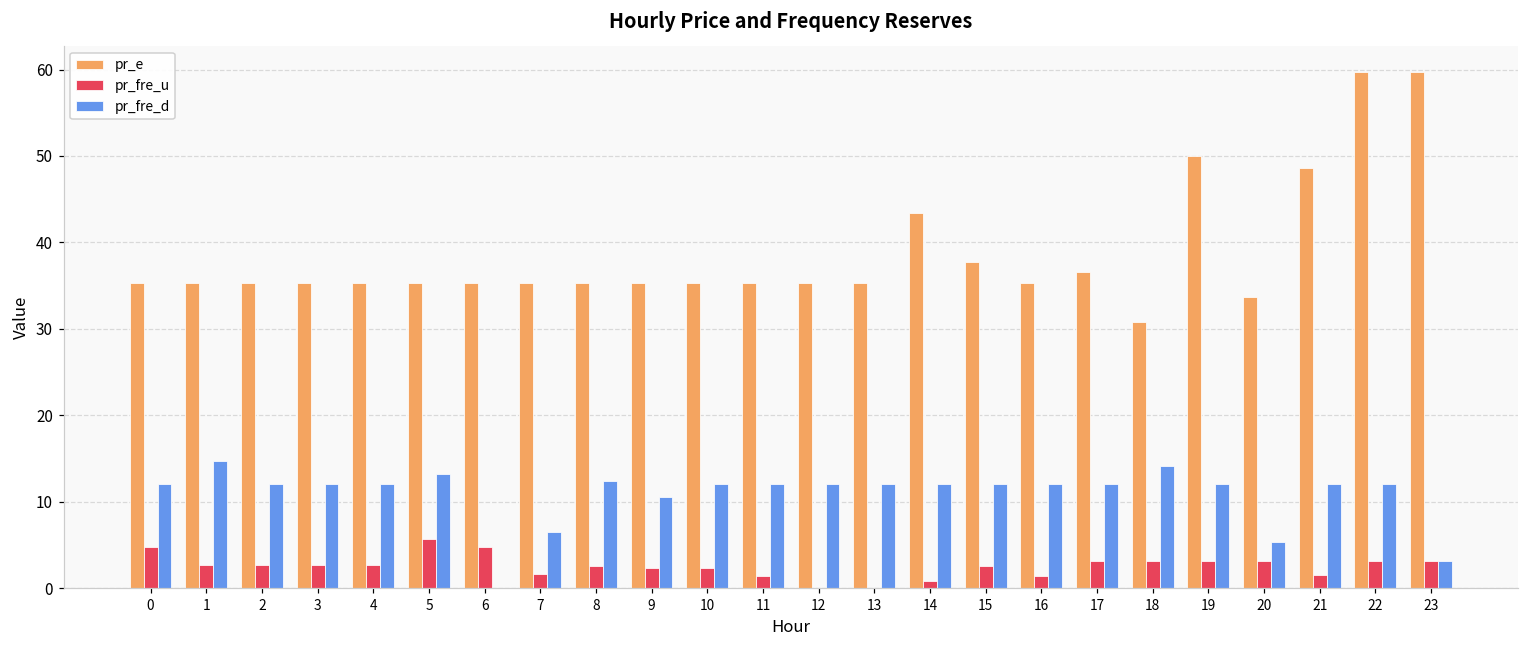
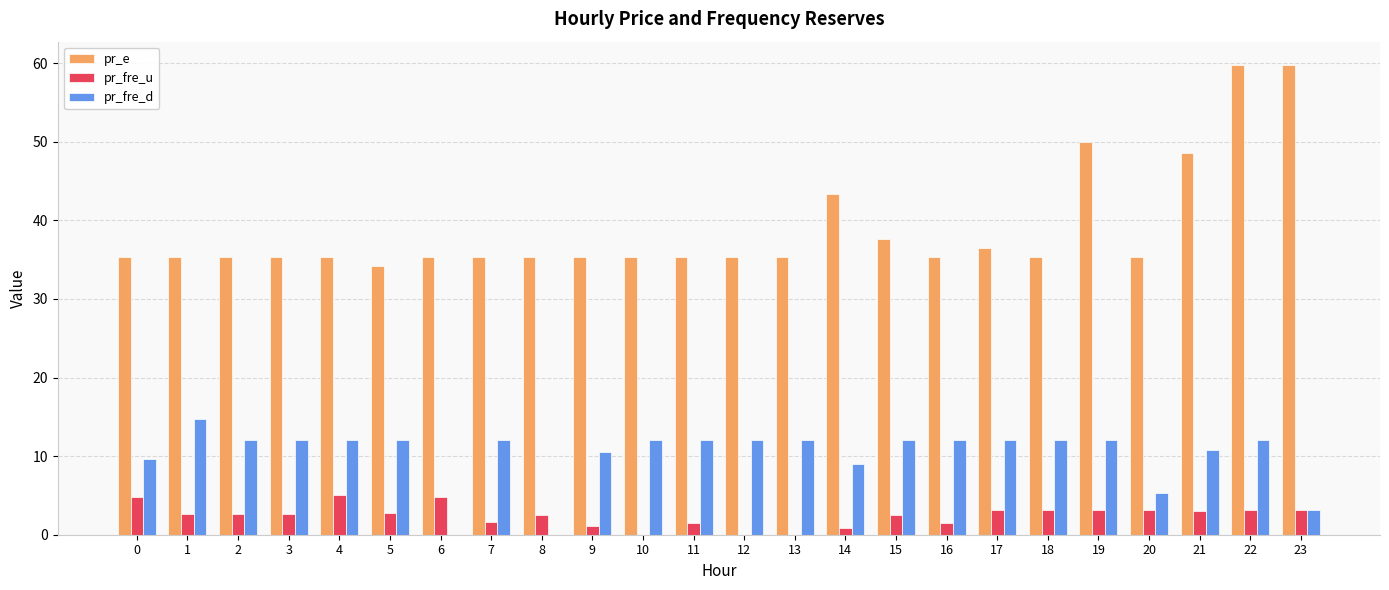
  {
    "pr_e": {
      "0": 35,
      "1": 35,
      "2": 35,
      "3": 35,
      "4": 35,
-     "5": 35,
+     "5": 34,
      "6": 35,
      "7": 35,
      "8": 35,
      "9": 35,
      "10": 35,
      "11": 35,
      "12": 35,
      "13": 35,
      "14": 43,
      "15": 38,
      "16": 35,
      "17": 37,
-     "18": 31,
+     "18": 35,
      "19": 50,
-     "20": 34,
+     "20": 35,
      "21": 49,
      "22": 60,
      "23": 60
    },
    "pr_fre_u": {
      "0": 5,
      "1": 3,
      "2": 3,
      "3": 3,
-     "4": 3,
-     "5": 6,
+     "4": 5,
+     "5": 3,
      "6": 5,
      "7": 2,
      "8": 3,
-     "9": 2,
-     "10": 2,
+     "9": 1,
+     "10": 0,
      "11": 1,
      "14": 1,
      "15": 3,
      "16": 1,
      "17": 3,
      "18": 3,
      "19": 3,
      "20": 3,
-     "21": 2,
+     "21": 3,
      "22": 3,
      "23": 3
    },
    "pr_fre_d": {
-     "0": 12,
+     "0": 10,
      "1": 15,
      "2": 12,
      "3": 12,
      "4": 12,
-     "5": 13,
-     "7": 7,
-     "8": 12,
+     "5": 12,
+     "7": 12,
+     "8": 0,
      "9": 11,
      "10": 12,
      "11": 12,
      "12": 12,
      "13": 12,
-     "14": 12,
+     "14": 9,
      "15": 12,
      "16": 12,
      "17": 12,
-     "18": 14,
+     "18": 12,
      "19": 12,
      "20": 5,
-     "21": 12,
+     "21": 11,
      "22": 12,
      "23": 3
    }
  }
